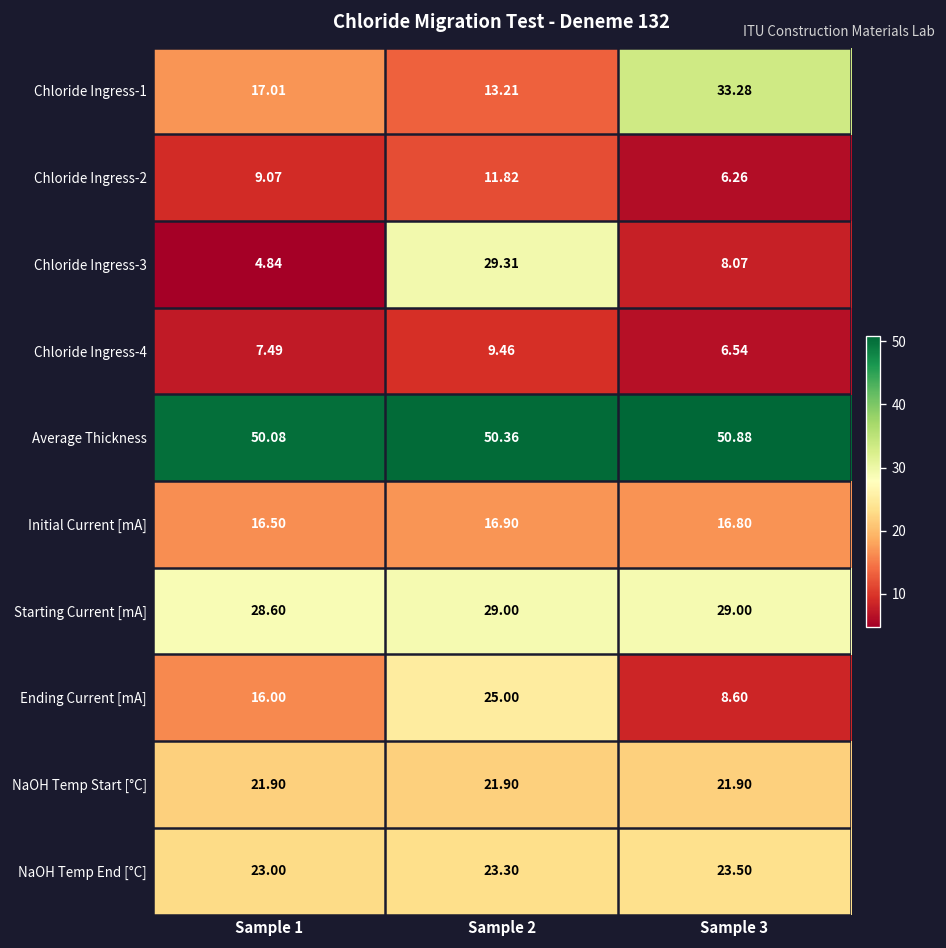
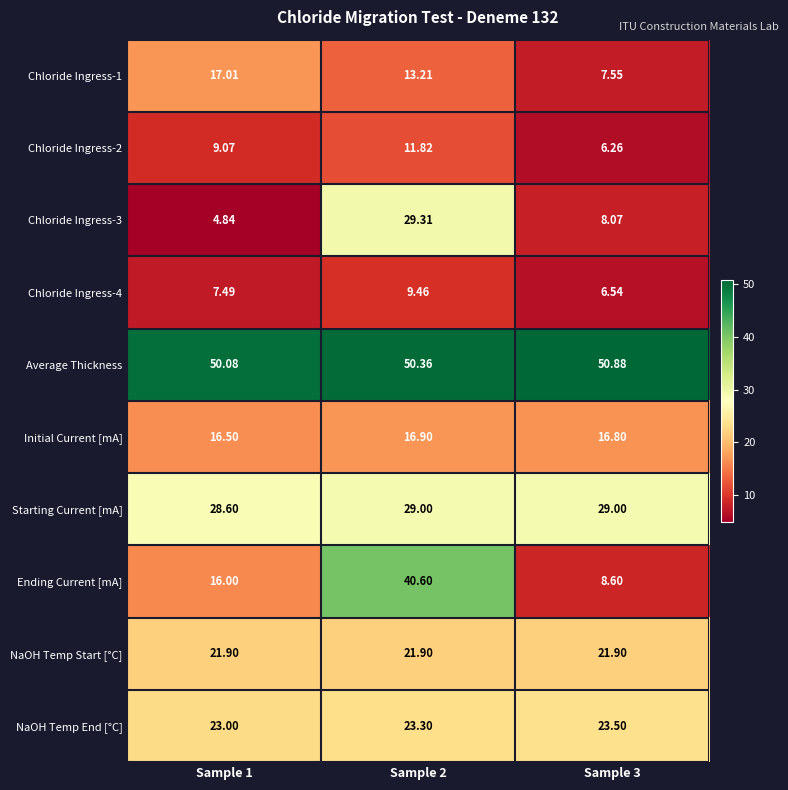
  {
    "Chloride Ingress-1": {
      "Sample 1": 17.01,
      "Sample 2": 13.21,
-     "Sample 3": 33.28
+     "Sample 3": 7.55
    },
    "Chloride Ingress-2": {
      "Sample 1": 9.07,
      "Sample 2": 11.82,
      "Sample 3": 6.26
    },
    "Chloride Ingress-3": {
      "Sample 1": 4.84,
      "Sample 2": 29.31,
      "Sample 3": 8.07
    },
    "Chloride Ingress-4": {
      "Sample 1": 7.49,
      "Sample 2": 9.46,
      "Sample 3": 6.54
    },
    "Average Thickness": {
      "Sample 1": 50.08,
      "Sample 2": 50.36,
      "Sample 3": 50.88
    },
    "Initial Current [mA]": {
      "Sample 1": 16.50,
      "Sample 2": 16.90,
      "Sample 3": 16.80
    },
    "Starting Current [mA]": {
      "Sample 1": 28.60,
      "Sample 2": 29.00,
      "Sample 3": 29.00
    },
    "Ending Current [mA]": {
      "Sample 1": 16.00,
-     "Sample 2": 25.00,
+     "Sample 2": 40.60,
      "Sample 3": 8.60
    },
    "NaOH Temp Start [°C]": {
      "Sample 1": 21.90,
      "Sample 2": 21.90,
      "Sample 3": 21.90
    },
    "NaOH Temp End [°C]": {
      "Sample 1": 23.00,
      "Sample 2": 23.30,
      "Sample 3": 23.50
    }
  }
